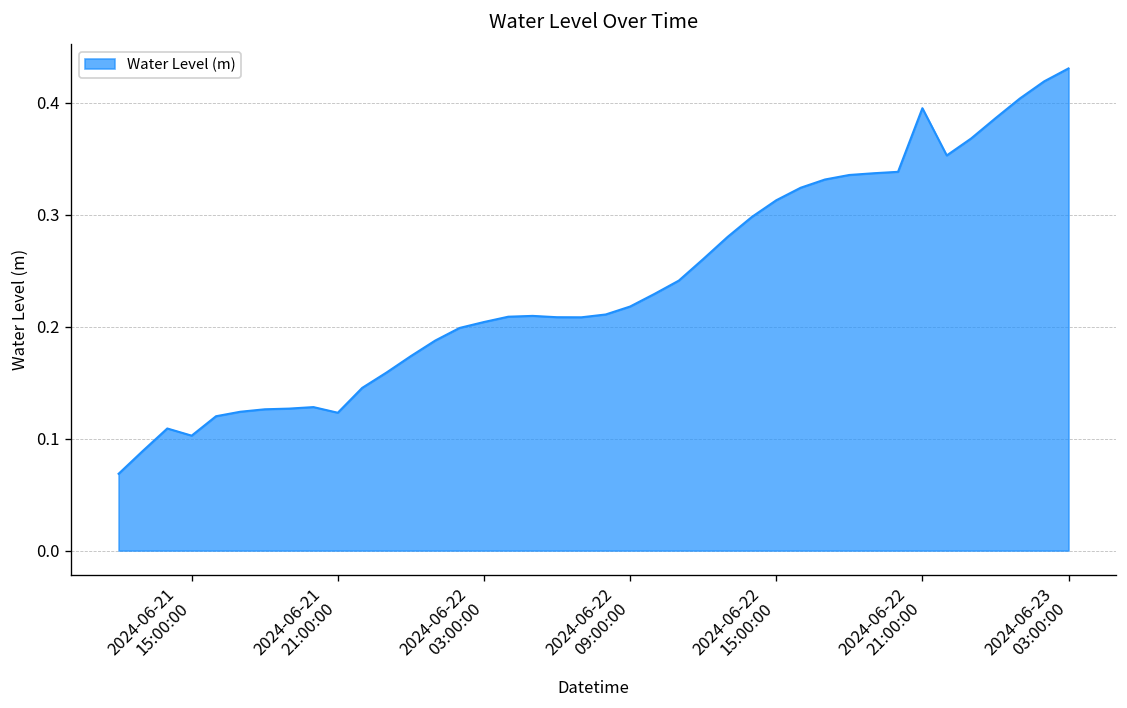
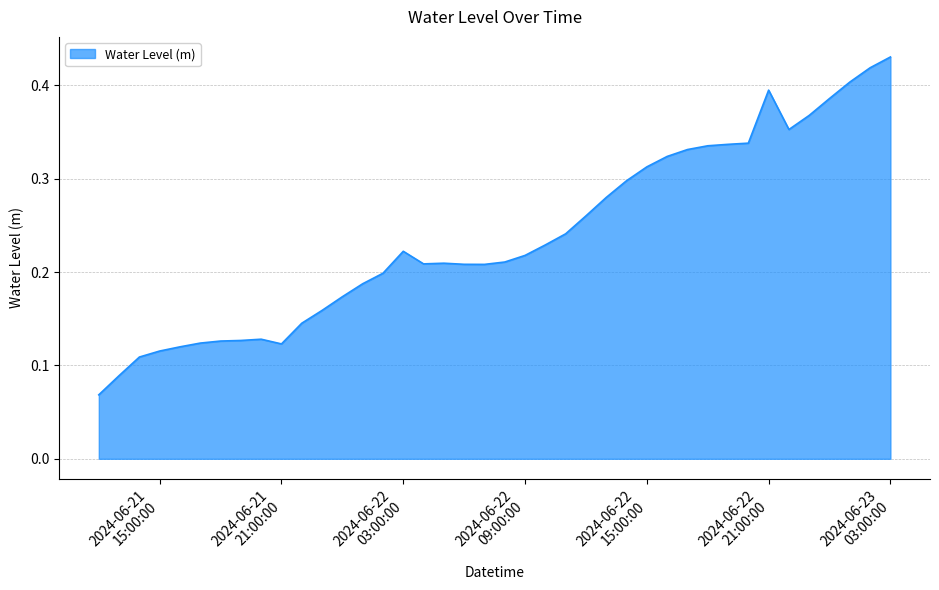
  {
-   "2024-06-21 15:00:00": 0.10,
+   "2024-06-21 15:00:00": 0.12,
    "2024-06-21 21:00:00": 0.12,
-   "2024-06-22 03:00:00": 0.20,
+   "2024-06-22 03:00:00": 0.22,
    "2024-06-22 09:00:00": 0.22,
    "2024-06-22 15:00:00": 0.31,
    "2024-06-22 21:00:00": 0.40,
    "2024-06-23 03:00:00": 0.43
  }
